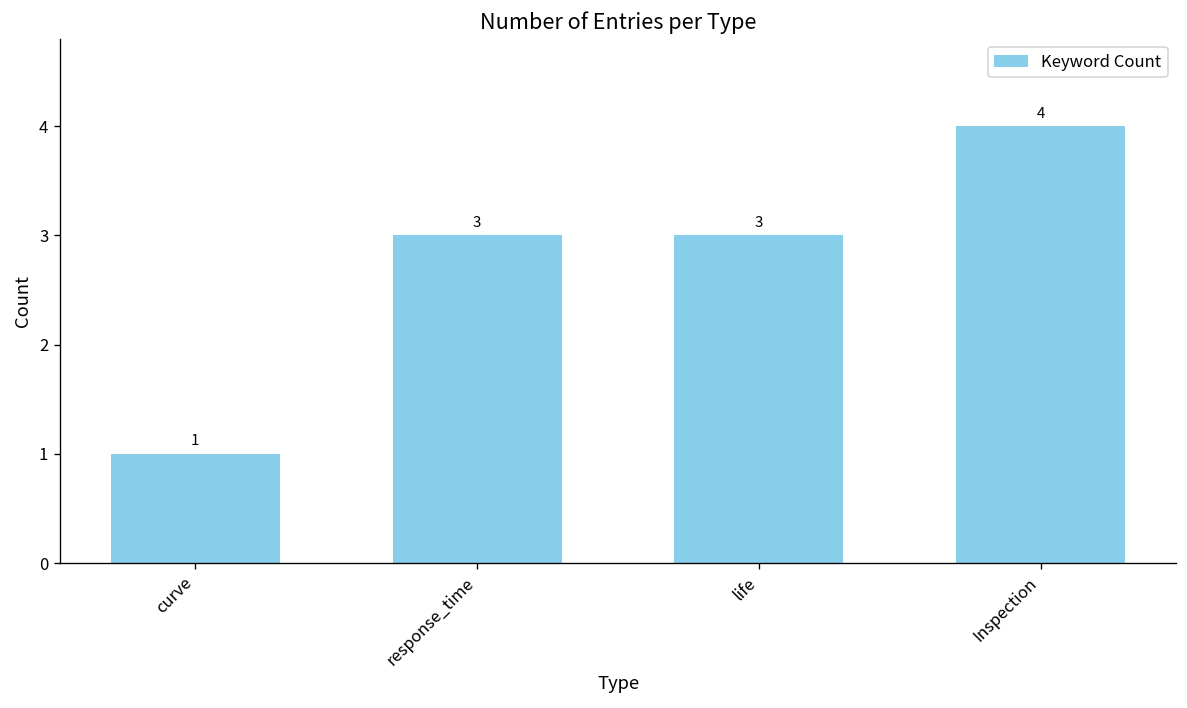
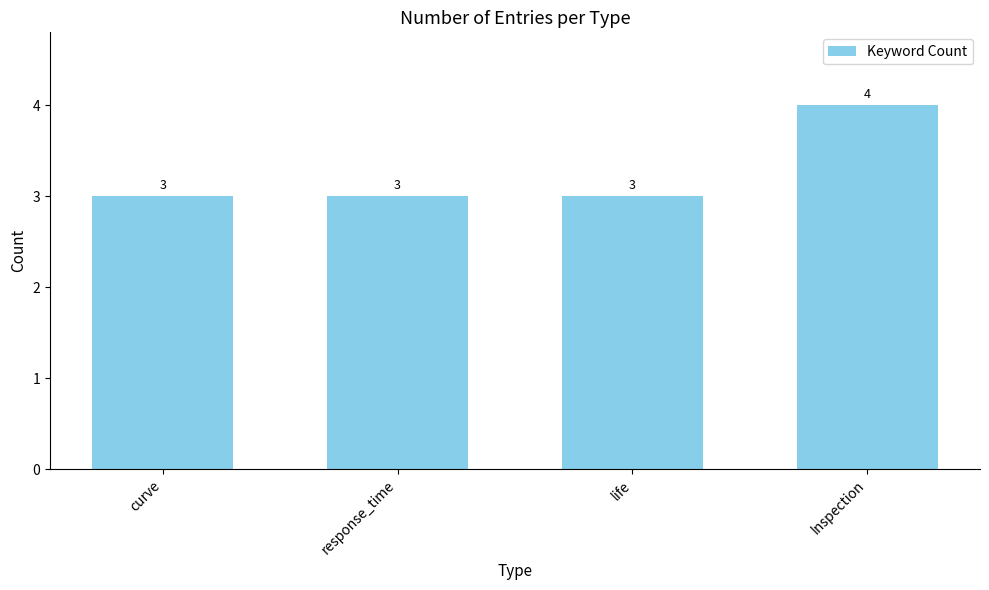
  {
-   "curve": 1,
+   "curve": 3,
    "response_time": 3,
    "life": 3,
    "Inspection": 4
  }
